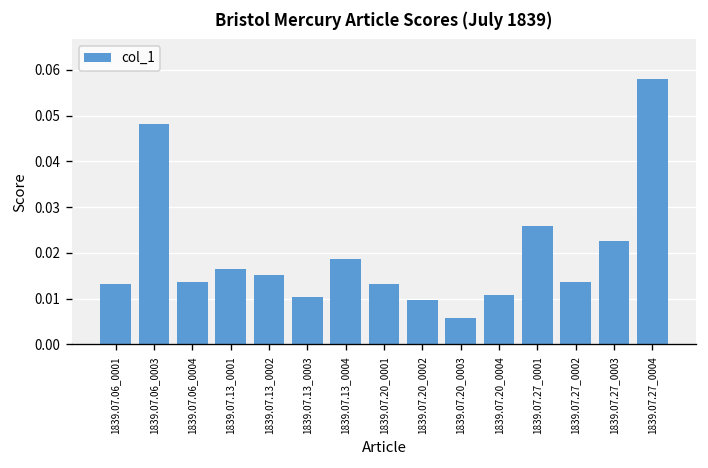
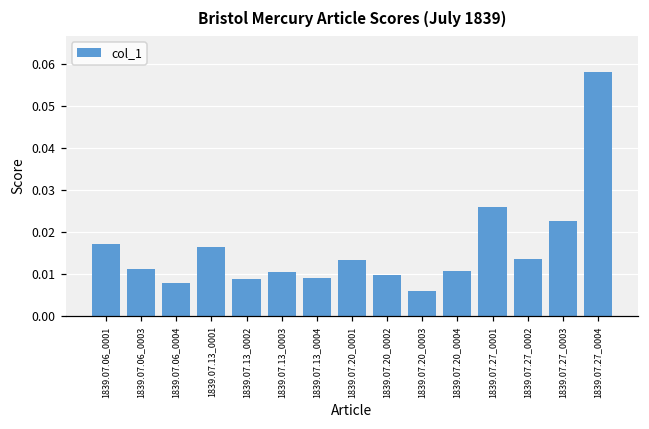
  {
-   "1839.07.06_0001": 0.013,
-   "1839.07.06_0003": 0.048,
-   "1839.07.06_0004": 0.014,
+   "1839.07.06_0001": 0.017,
+   "1839.07.06_0003": 0.011,
+   "1839.07.06_0004": 0.008,
    "1839.07.13_0001": 0.016,
-   "1839.07.13_0002": 0.015,
+   "1839.07.13_0002": 0.009,
    "1839.07.13_0003": 0.010,
-   "1839.07.13_0004": 0.019,
+   "1839.07.13_0004": 0.009,
    "1839.07.20_0001": 0.013,
    "1839.07.20_0002": 0.010,
    "1839.07.20_0003": 0.006,
    "1839.07.20_0004": 0.011,
    "1839.07.27_0001": 0.026,
    "1839.07.27_0002": 0.014,
    "1839.07.27_0003": 0.023,
    "1839.07.27_0004": 0.058
  }
